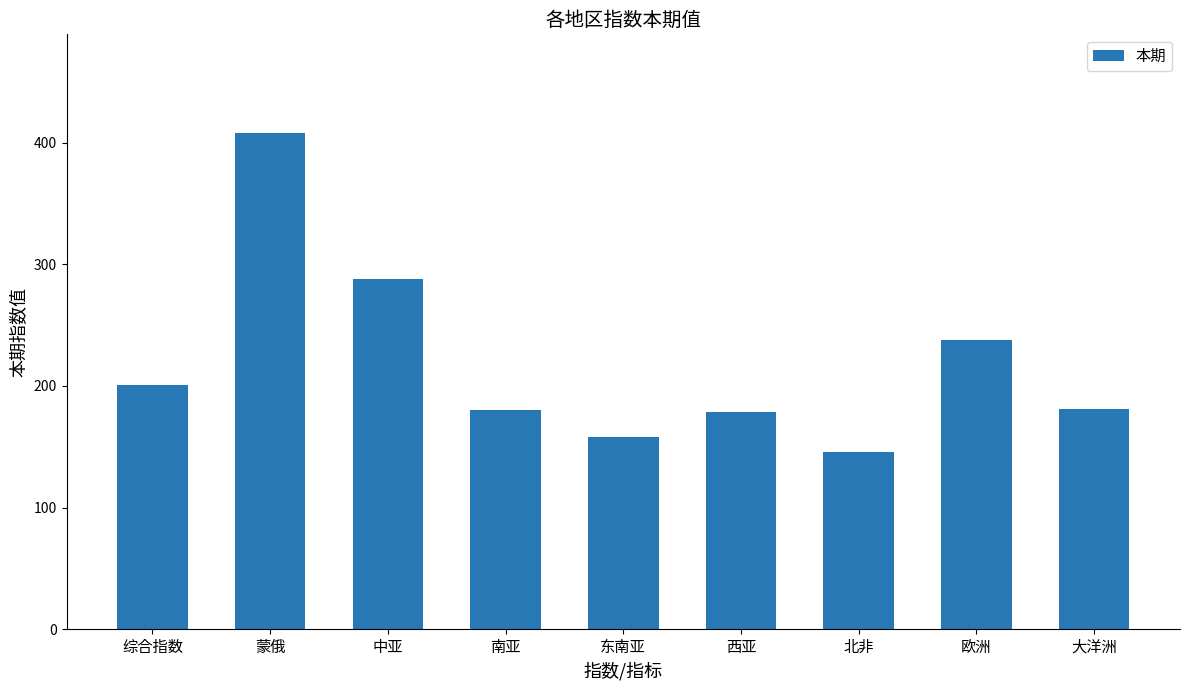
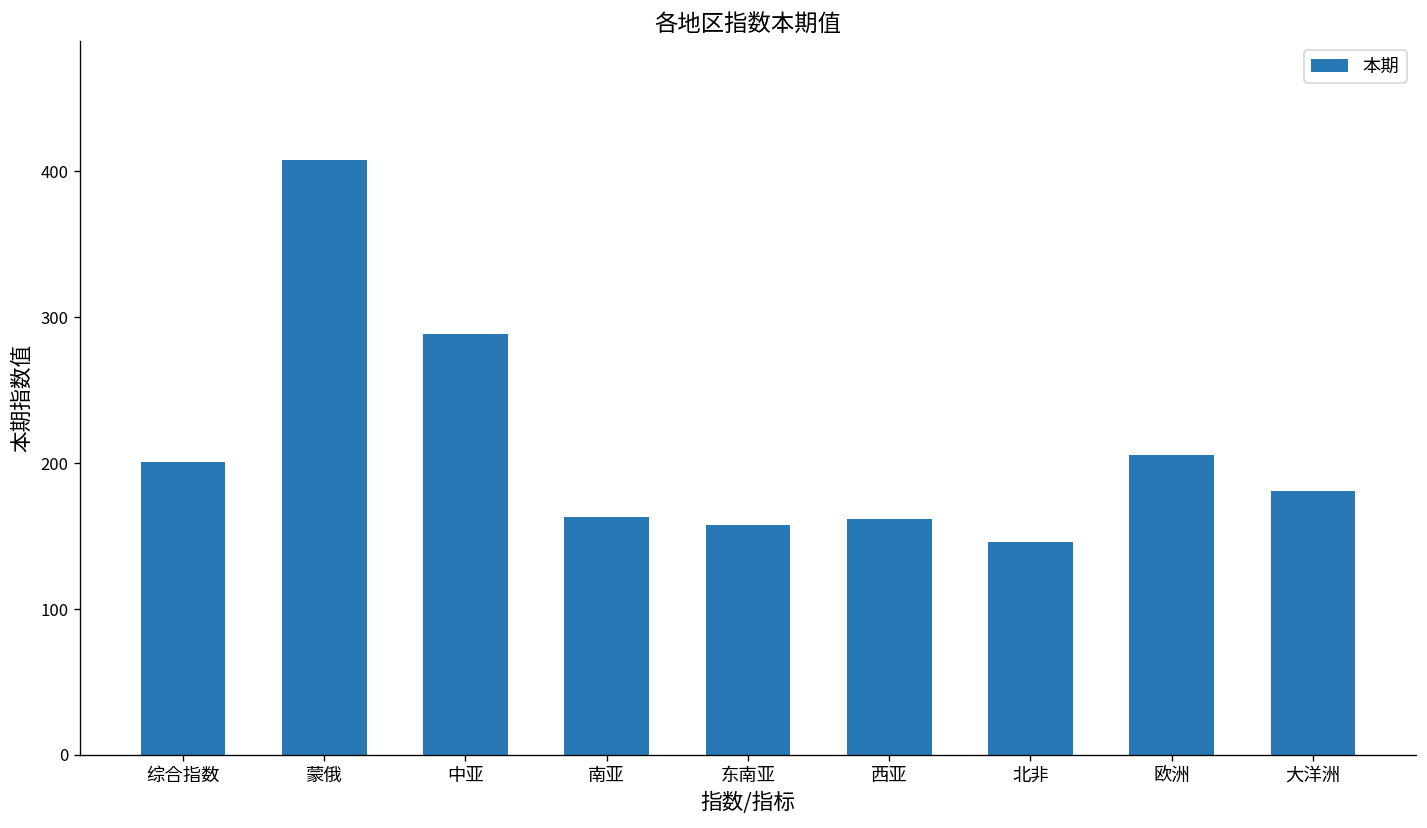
  {
    "综合指数": 201,
    "蒙俄": 408,
    "中亚": 288,
-   "南亚": 181,
+   "南亚": 163,
    "东南亚": 158,
-   "西亚": 178,
+   "西亚": 162,
    "北非": 146,
-   "欧洲": 238,
+   "欧洲": 206,
    "大洋洲": 181
  }
